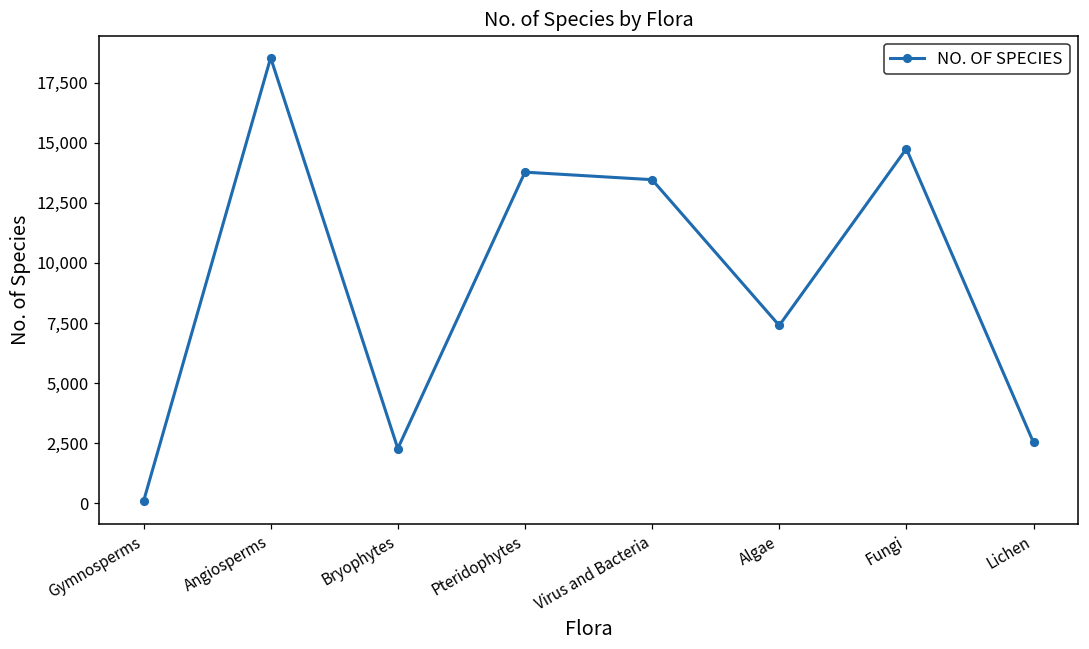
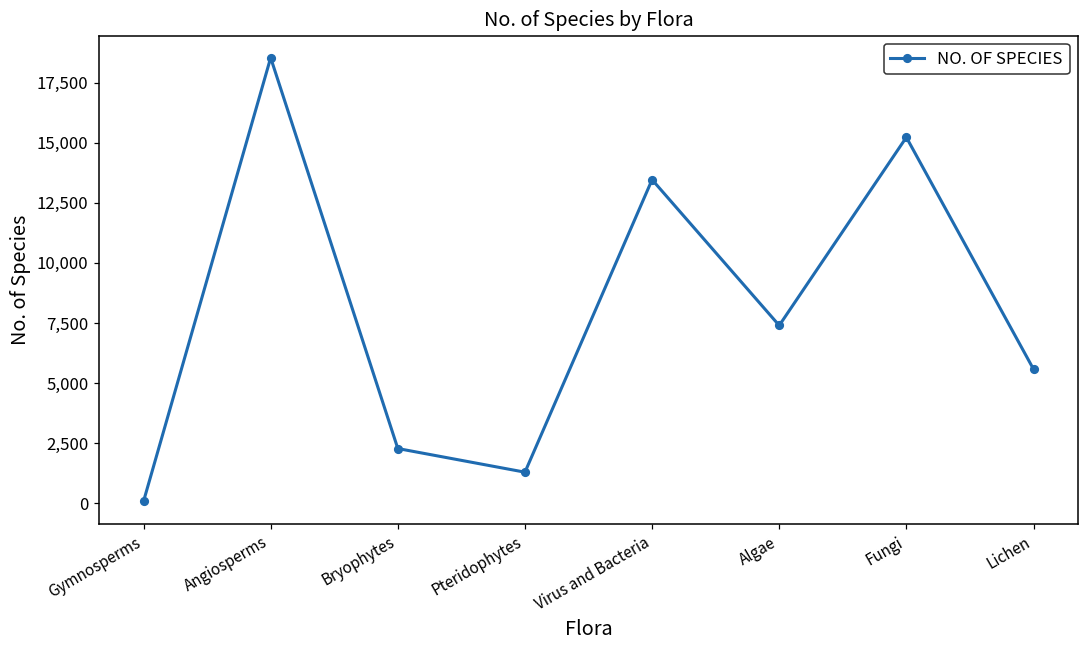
  {
    "Gymnosperms": "100",
    "Angiosperms": "18,500",
    "Bryophytes": "2,300",
-   "Pteridophytes": "13,800",
+   "Pteridophytes": "1,300",
    "Virus and Bacteria": "13,500",
    "Algae": "7,400",
-   "Fungi": "14,700",
-   "Lichen": "2,500"
+   "Fungi": "15,200",
+   "Lichen": "5,600"
  }
